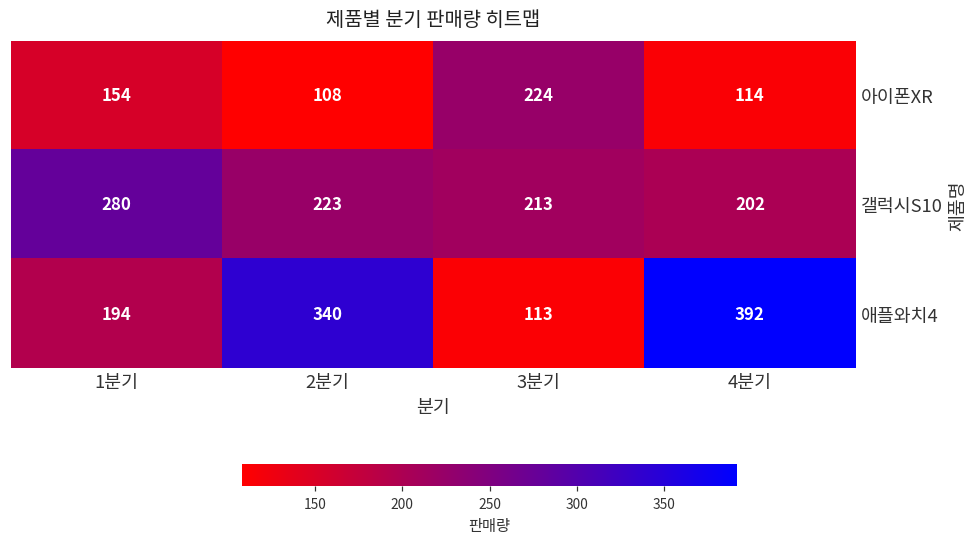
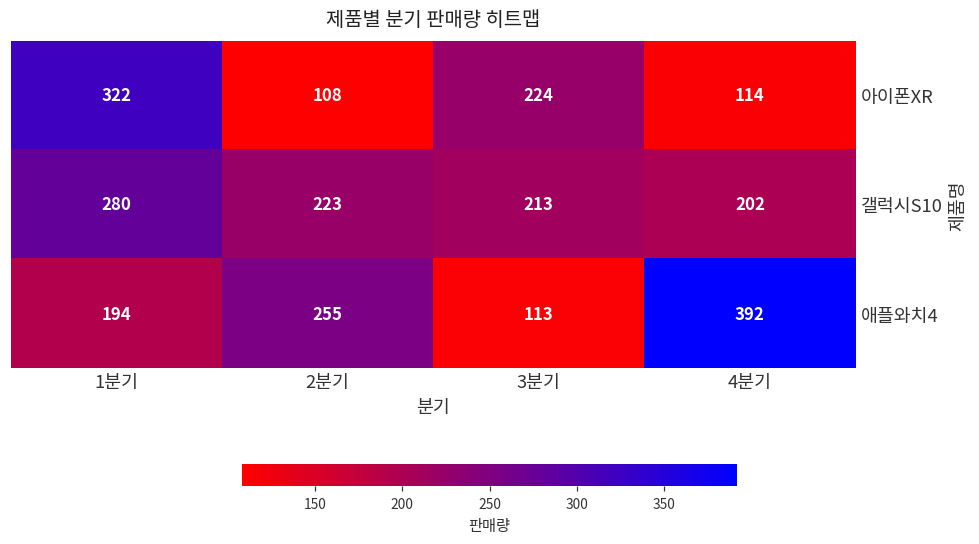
  {
    "아이폰XR": {
-     "1분기": 154,
+     "1분기": 322,
      "2분기": 108,
      "3분기": 224,
      "4분기": 114
    },
    "갤럭시S10": {
      "1분기": 280,
      "2분기": 223,
      "3분기": 213,
      "4분기": 202
    },
    "애플와치4": {
      "1분기": 194,
-     "2분기": 340,
+     "2분기": 255,
      "3분기": 113,
      "4분기": 392
    }
  }
